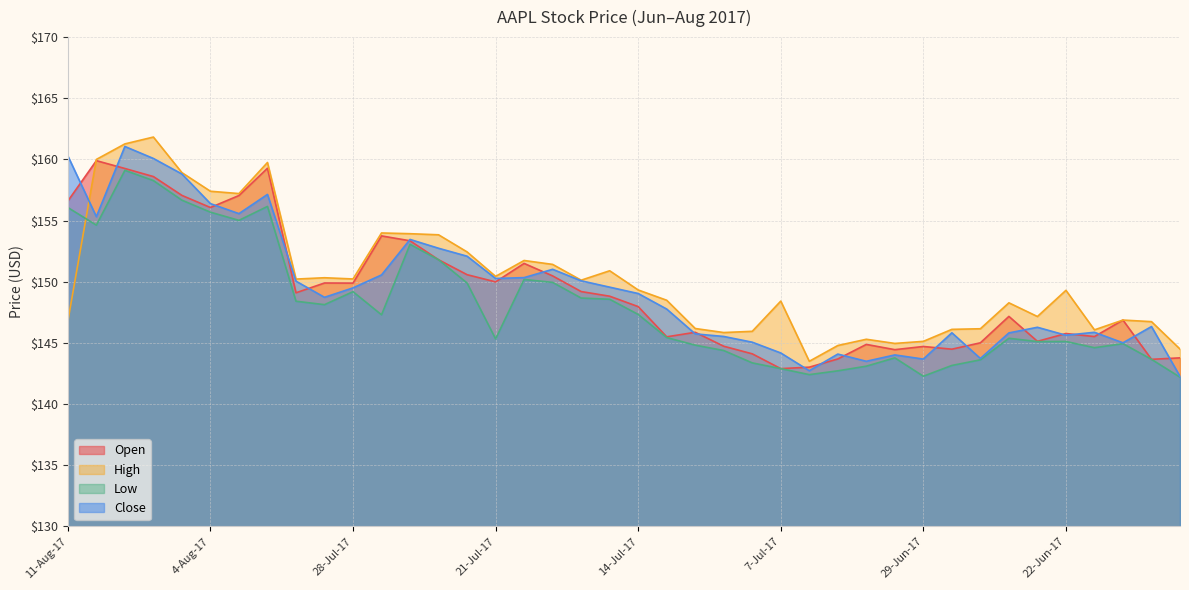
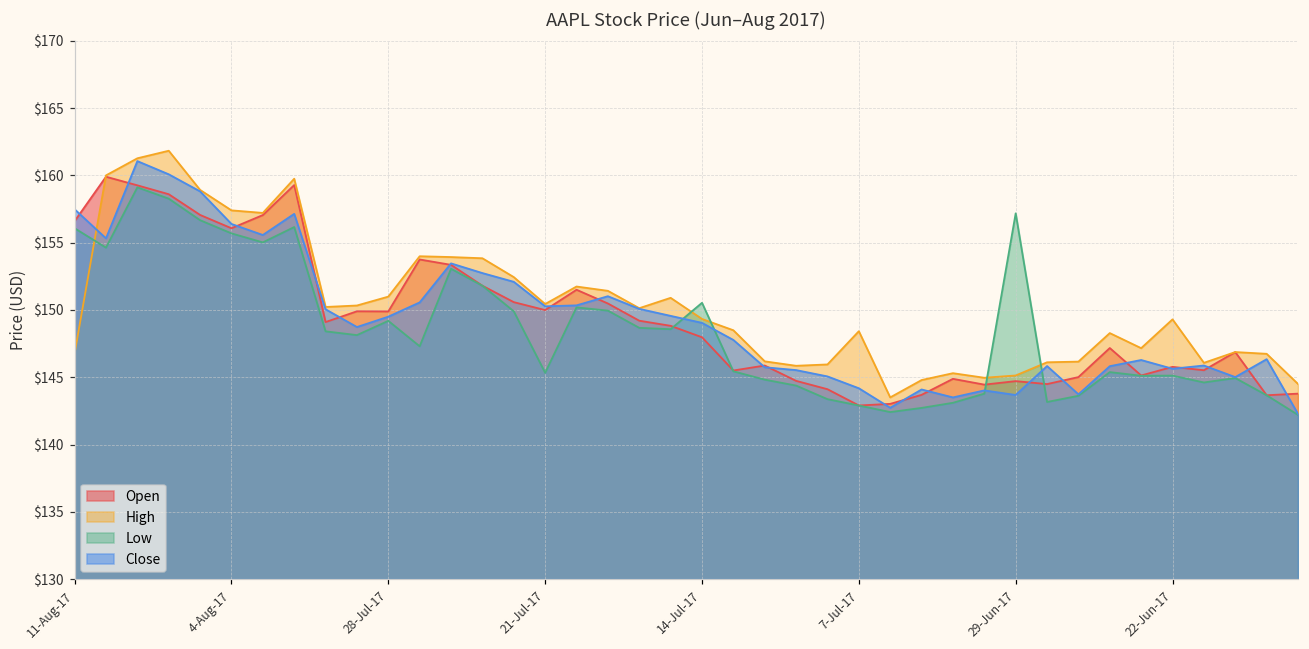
  {
    "Open": {
      "11-Aug-17": "$156.6",
      "4-Aug-17": "$156.1",
      "28-Jul-17": "$149.9",
      "21-Jul-17": "$150.0",
      "14-Jul-17": "$148.0",
      "29-Jun-17": "$144.7"
    },
    "High": {
      "11-Aug-17": "$146.8",
      "4-Aug-17": "$157.4",
-     "28-Jul-17": "$150.2",
+     "28-Jul-17": "$151.0",
      "14-Jul-17": "$149.3",
      "7-Jul-17": "$148.4",
      "29-Jun-17": "$145.1",
      "22-Jun-17": "$149.3"
    },
    "Low": {
      "11-Aug-17": "$156.1",
      "4-Aug-17": "$155.7",
      "28-Jul-17": "$149.2",
      "21-Jul-17": "$145.3",
-     "14-Jul-17": "$147.3",
-     "29-Jun-17": "$142.3",
+     "14-Jul-17": "$150.5",
+     "29-Jun-17": "$157.2",
      "22-Jun-17": "$145.1"
    },
    "Close": {
-     "11-Aug-17": "$160.3",
+     "11-Aug-17": "$157.5",
      "4-Aug-17": "$156.4",
      "28-Jul-17": "$149.5",
      "14-Jul-17": "$149.0",
      "7-Jul-17": "$144.2",
      "29-Jun-17": "$143.7"
    }
  }
